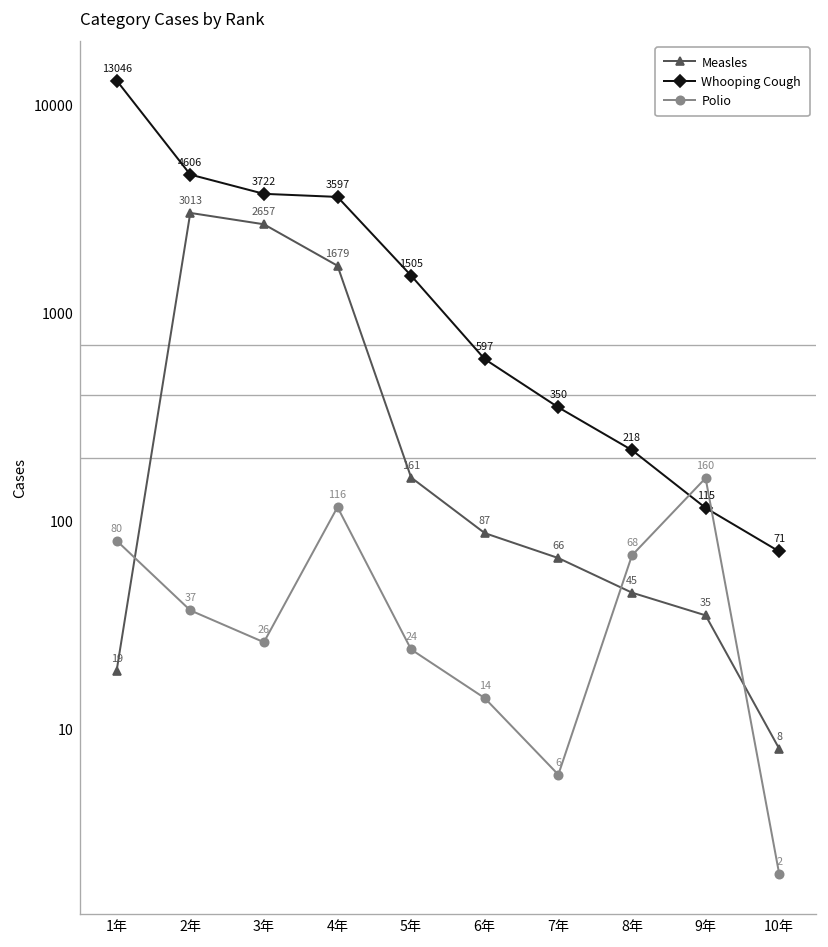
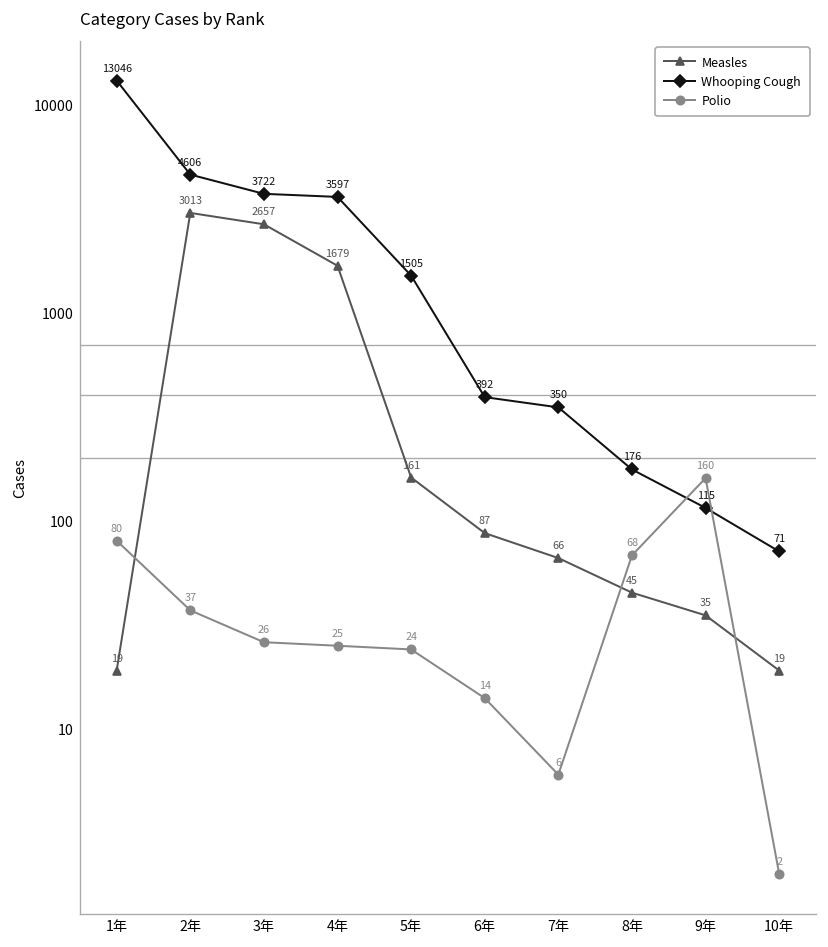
  {
    "Measles": {
      "1年": 19,
      "2年": 3013,
      "3年": 2657,
      "4年": 1679,
      "5年": 161,
      "6年": 87,
      "7年": 66,
      "8年": 45,
      "9年": 35,
-     "10年": 8
+     "10年": 19
    },
    "Whooping Cough": {
      "1年": 13046,
      "2年": 4606,
      "3年": 3722,
      "4年": 3597,
      "5年": 1505,
-     "6年": 597,
+     "6年": 392,
      "7年": 350,
-     "8年": 218,
+     "8年": 176,
      "9年": 115,
      "10年": 71
    },
    "Polio": {
      "1年": 80,
      "2年": 37,
      "3年": 26,
-     "4年": 116,
+     "4年": 25,
      "5年": 24,
      "6年": 14,
      "7年": 6,
      "8年": 68,
      "9年": 160,
      "10年": 2
    }
  }
